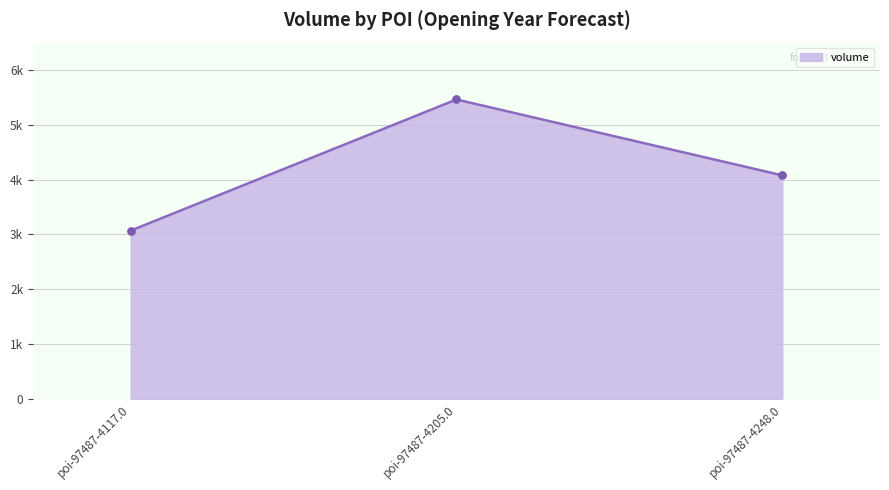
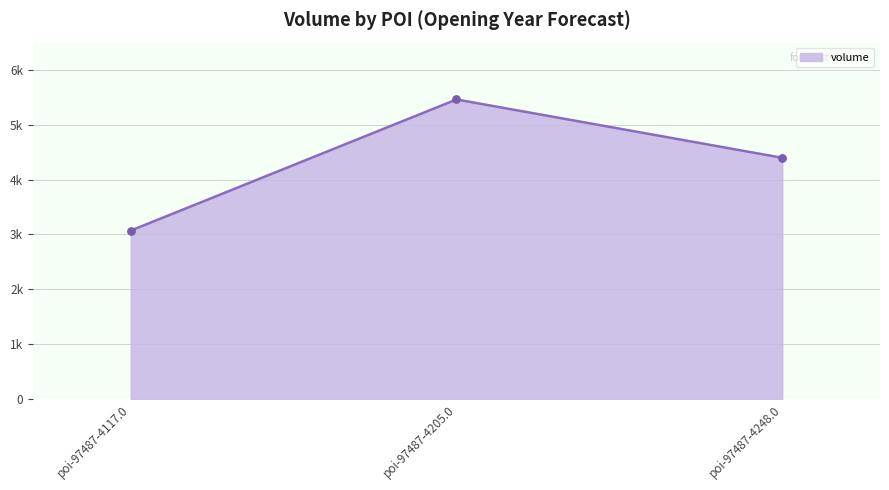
  {
    "poi-97487-4117.0": 3100,
    "poi-97487-4205.0": 5500,
-   "poi-97487-4248.0": 4100
+   "poi-97487-4248.0": 4400
  }
